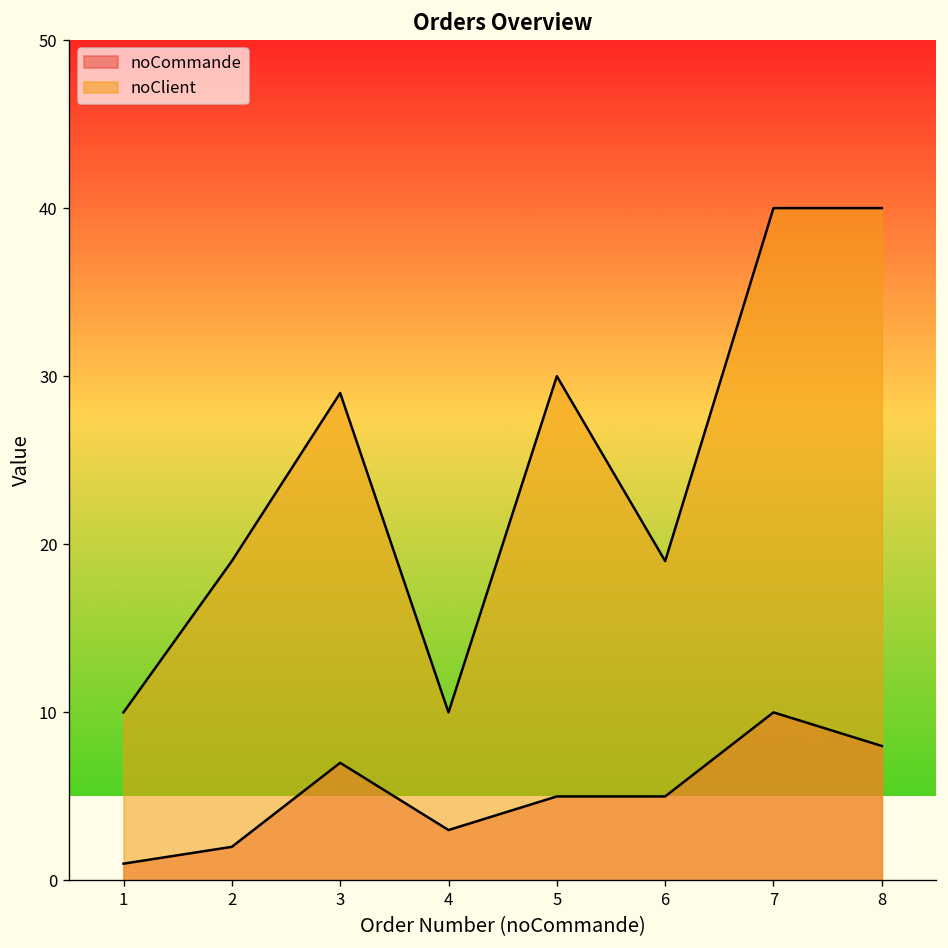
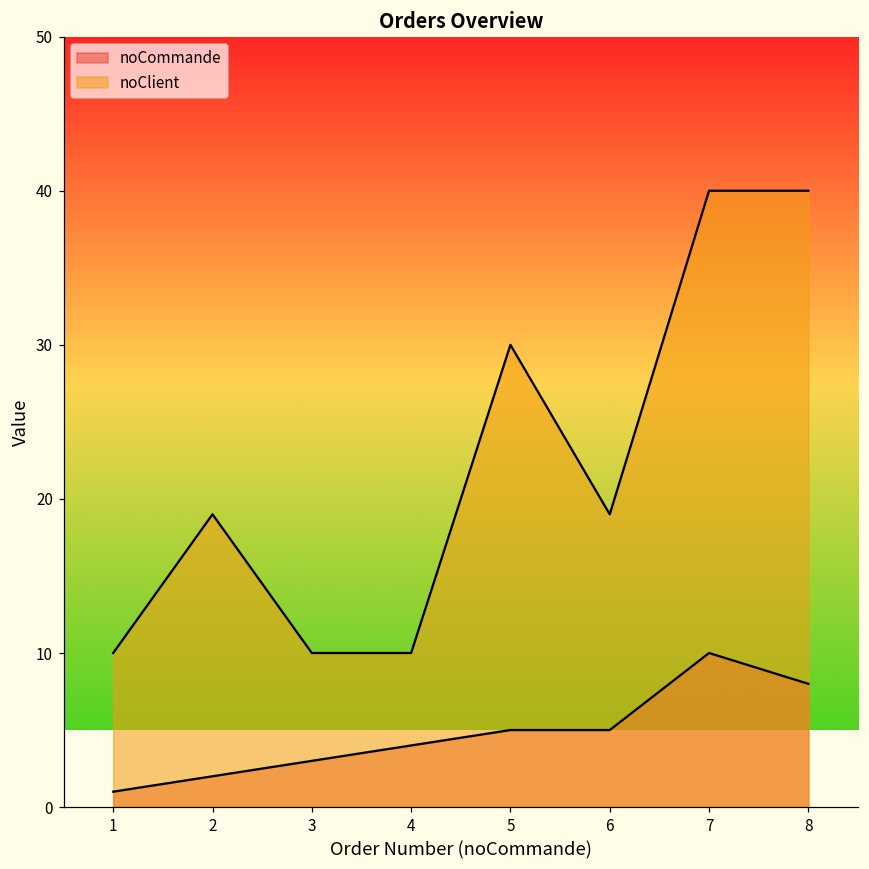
  {
    "noCommande": {
      "1": 1,
      "2": 2,
-     "3": 7,
-     "4": 3,
+     "3": 3,
+     "4": 4,
      "5": 5,
      "6": 5,
      "7": 10,
      "8": 8
    },
    "noClient": {
      "1": 10,
      "2": 19,
-     "3": 29,
+     "3": 10,
      "4": 10,
      "5": 30,
      "6": 19,
      "7": 40,
      "8": 40
    }
  }
